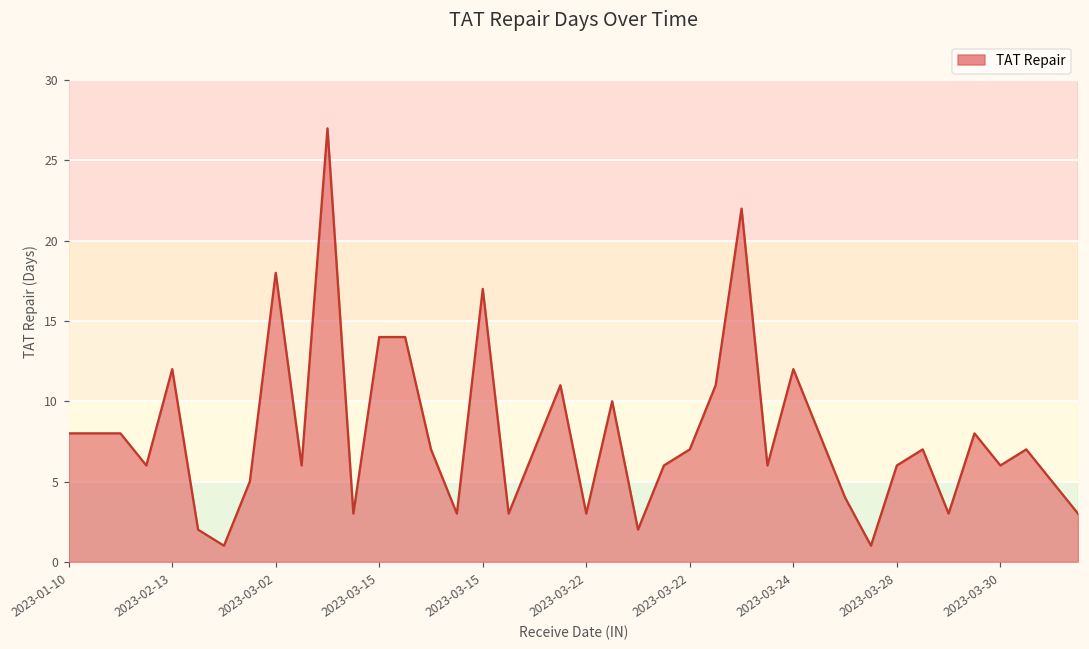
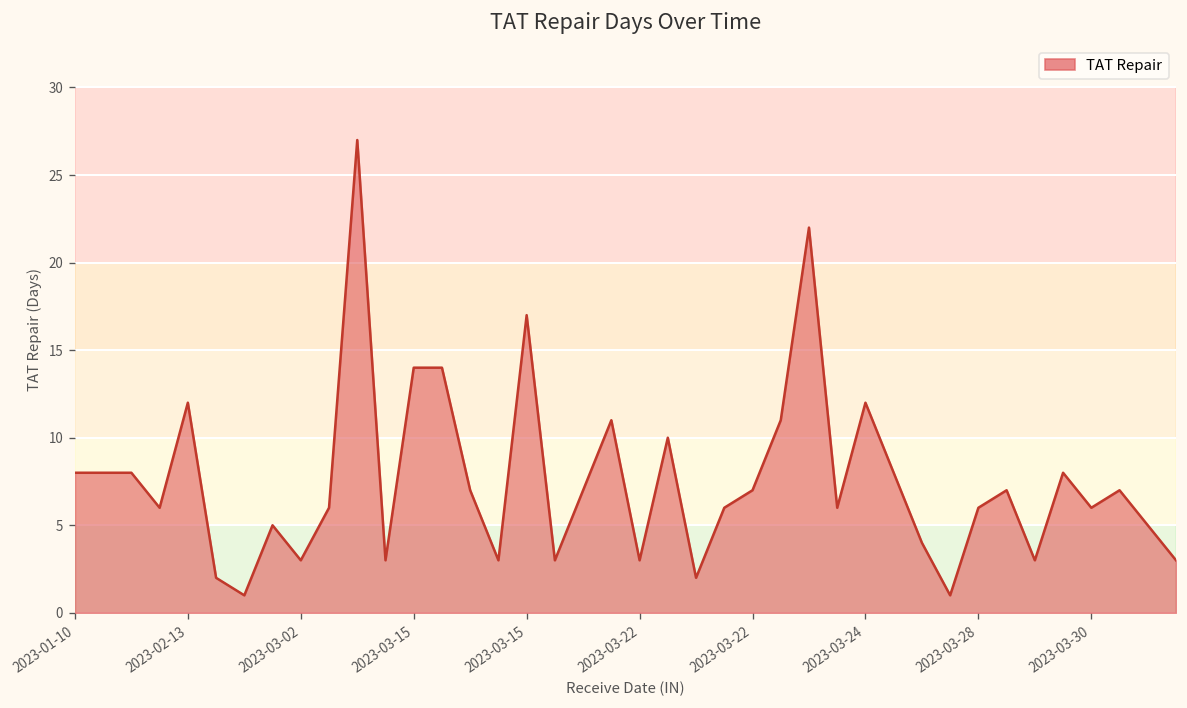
  {
    "2023-01-10": 8,
    "2023-02-13": 12,
-   "2023-03-02": 18,
+   "2023-03-02": 3,
    "2023-03-28": 6
  }
